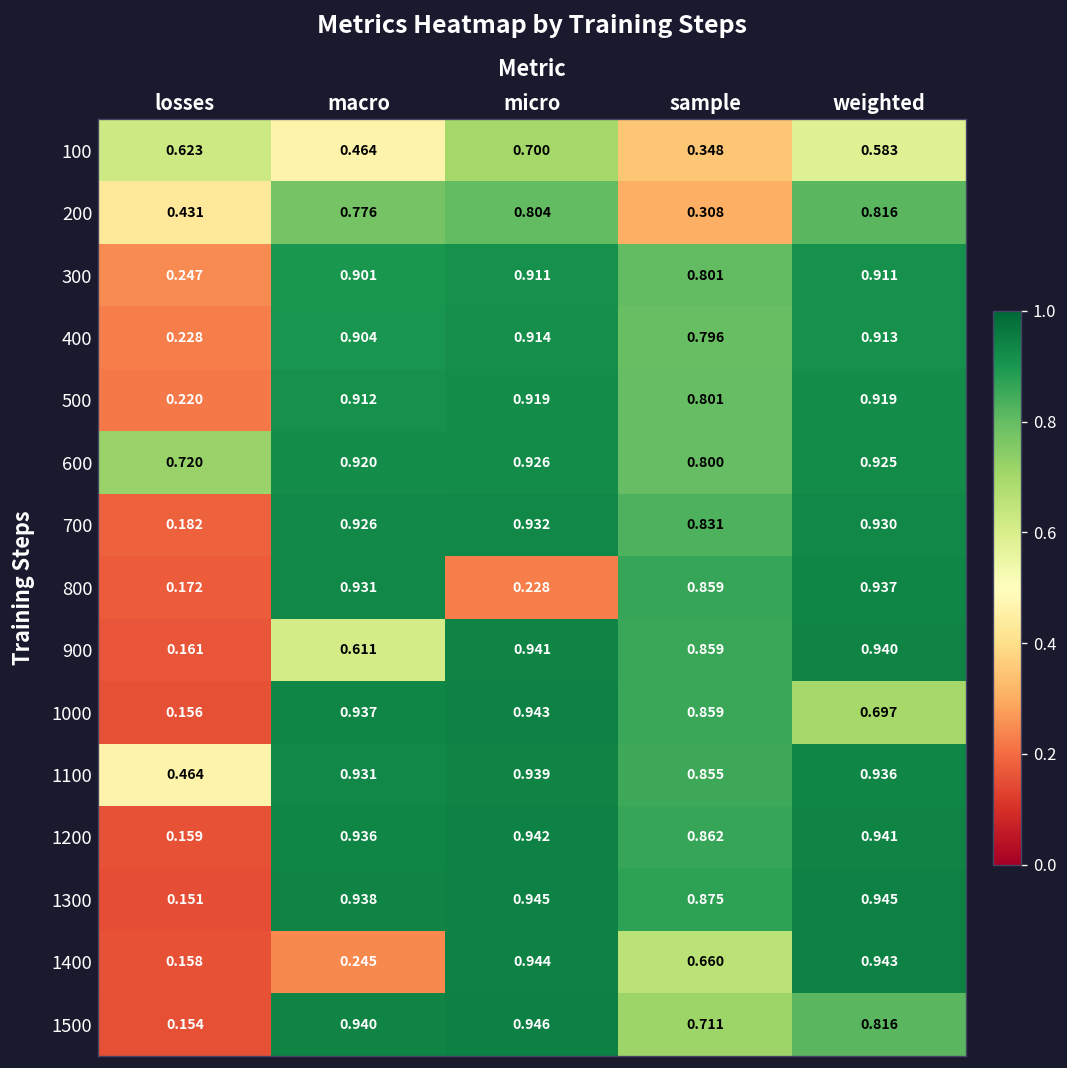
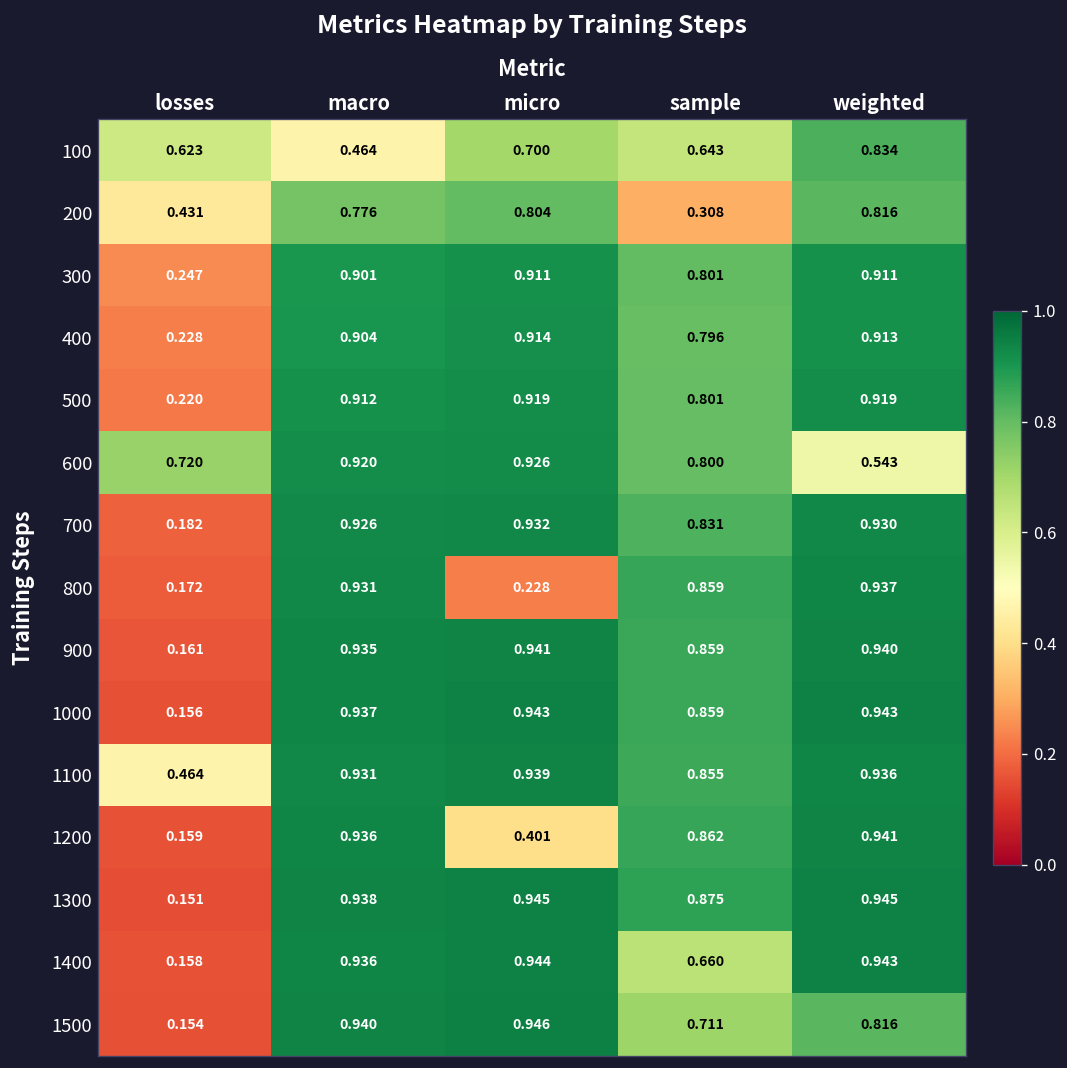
  {
    "100": {
      "losses": 0.623,
      "macro": 0.464,
      "micro": 0.700,
-     "sample": 0.348,
-     "weighted": 0.583
+     "sample": 0.643,
+     "weighted": 0.834
    },
    "200": {
      "losses": 0.431,
      "macro": 0.776,
      "micro": 0.804,
      "sample": 0.308,
      "weighted": 0.816
    },
    "300": {
      "losses": 0.247,
      "macro": 0.901,
      "micro": 0.911,
      "sample": 0.801,
      "weighted": 0.911
    },
    "400": {
      "losses": 0.228,
      "macro": 0.904,
      "micro": 0.914,
      "sample": 0.796,
      "weighted": 0.913
    },
    "500": {
      "losses": 0.220,
      "macro": 0.912,
      "micro": 0.919,
      "sample": 0.801,
      "weighted": 0.919
    },
    "600": {
      "losses": 0.720,
      "macro": 0.920,
      "micro": 0.926,
      "sample": 0.800,
-     "weighted": 0.925
+     "weighted": 0.543
    },
    "700": {
      "losses": 0.182,
      "macro": 0.926,
      "micro": 0.932,
      "sample": 0.831,
      "weighted": 0.930
    },
    "800": {
      "losses": 0.172,
      "macro": 0.931,
      "micro": 0.228,
      "sample": 0.859,
      "weighted": 0.937
    },
    "900": {
      "losses": 0.161,
-     "macro": 0.611,
+     "macro": 0.935,
      "micro": 0.941,
      "sample": 0.859,
      "weighted": 0.940
    },
    "1000": {
      "losses": 0.156,
      "macro": 0.937,
      "micro": 0.943,
      "sample": 0.859,
-     "weighted": 0.697
+     "weighted": 0.943
    },
    "1100": {
      "losses": 0.464,
      "macro": 0.931,
      "micro": 0.939,
      "sample": 0.855,
      "weighted": 0.936
    },
    "1200": {
      "losses": 0.159,
      "macro": 0.936,
-     "micro": 0.942,
+     "micro": 0.401,
      "sample": 0.862,
      "weighted": 0.941
    },
    "1300": {
      "losses": 0.151,
      "macro": 0.938,
      "micro": 0.945,
      "sample": 0.875,
      "weighted": 0.945
    },
    "1400": {
      "losses": 0.158,
-     "macro": 0.245,
+     "macro": 0.936,
      "micro": 0.944,
      "sample": 0.660,
      "weighted": 0.943
    },
    "1500": {
      "losses": 0.154,
      "macro": 0.940,
      "micro": 0.946,
      "sample": 0.711,
      "weighted": 0.816
    }
  }
